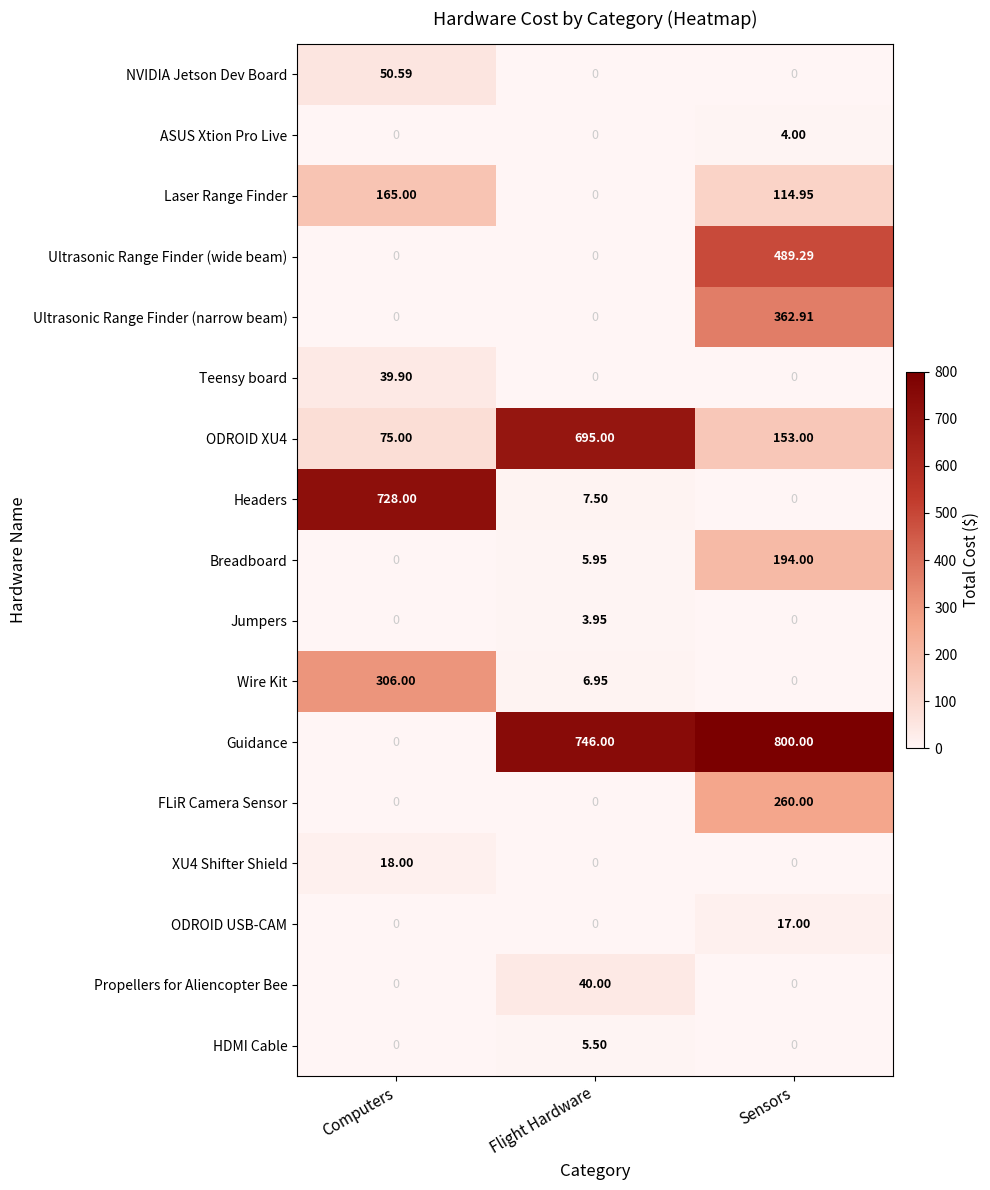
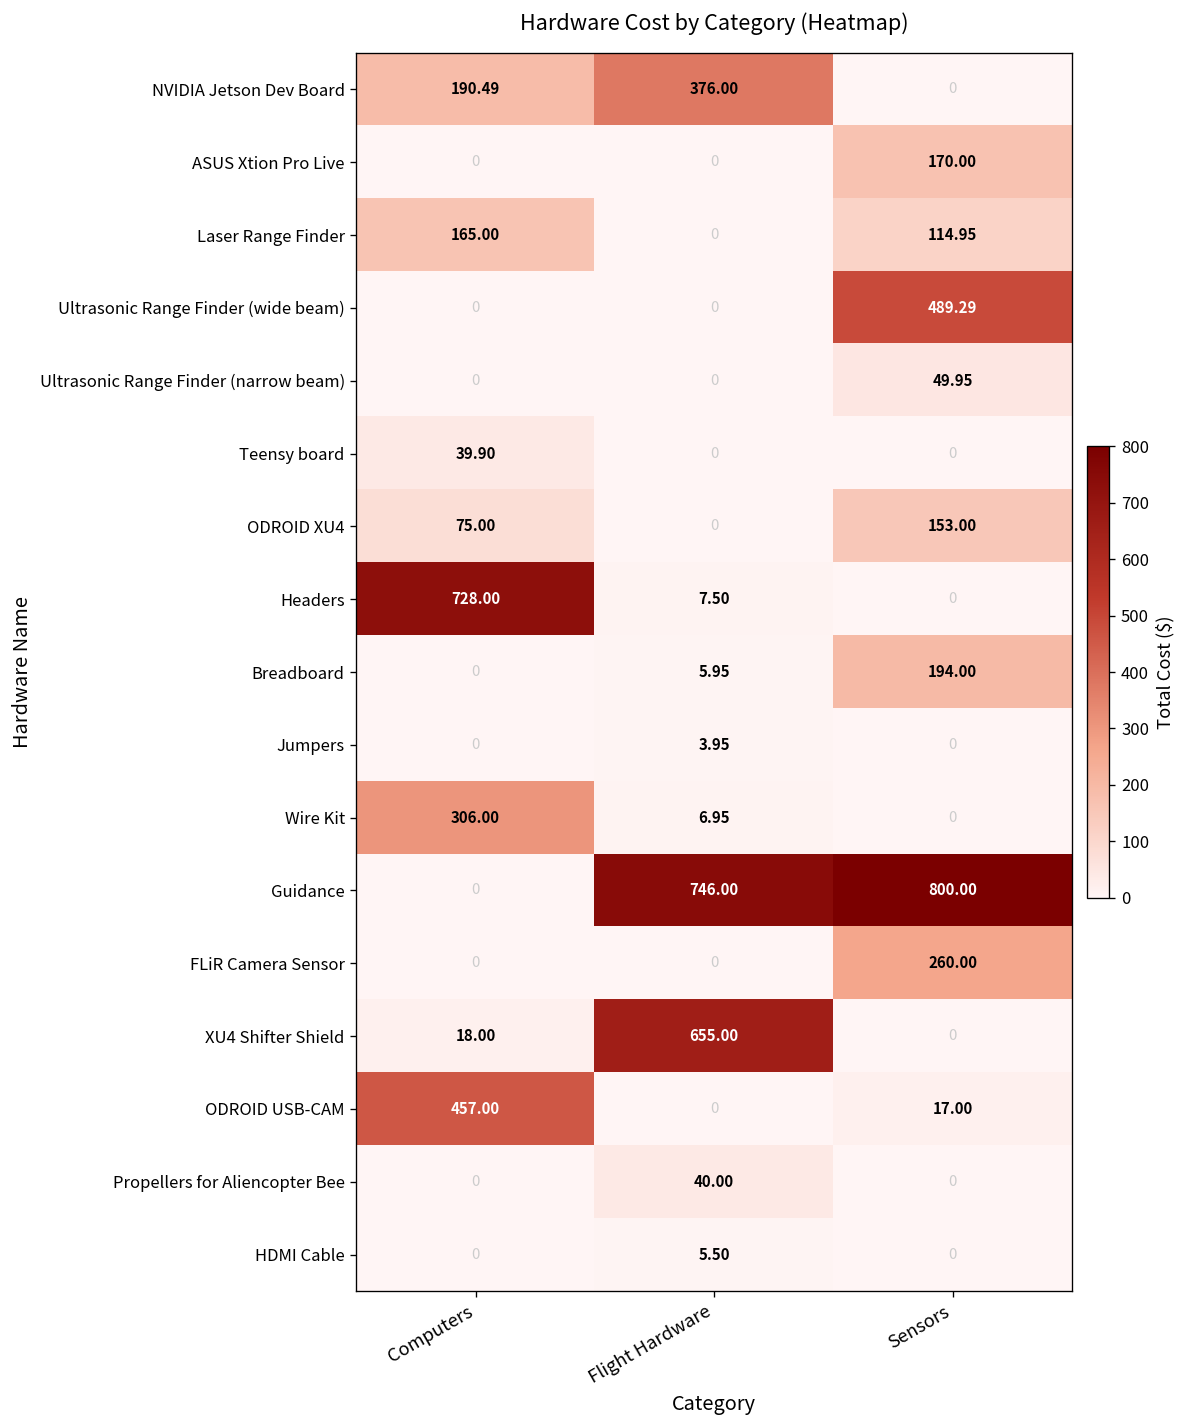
  {
    "NVIDIA Jetson Dev Board": {
-     "Computers": 50.59,
-     "Flight Hardware": 0,
+     "Computers": 190.49,
+     "Flight Hardware": 376.00,
      "Sensors": 0
    },
    "ASUS Xtion Pro Live": {
      "Computers": 0,
      "Flight Hardware": 0,
-     "Sensors": 4.00
+     "Sensors": 170.00
    },
    "Laser Range Finder": {
      "Computers": 165.00,
      "Flight Hardware": 0,
      "Sensors": 114.95
    },
    "Ultrasonic Range Finder (wide beam)": {
      "Computers": 0,
      "Flight Hardware": 0,
      "Sensors": 489.29
    },
    "Ultrasonic Range Finder (narrow beam)": {
      "Computers": 0,
      "Flight Hardware": 0,
-     "Sensors": 362.91
+     "Sensors": 49.95
    },
    "Teensy board": {
      "Computers": 39.90,
      "Flight Hardware": 0,
      "Sensors": 0
    },
    "ODROID XU4": {
      "Computers": 75.00,
-     "Flight Hardware": 695.00,
+     "Flight Hardware": 0,
      "Sensors": 153.00
    },
    "Headers": {
      "Computers": 728.00,
      "Flight Hardware": 7.50,
      "Sensors": 0
    },
    "Breadboard": {
      "Computers": 0,
      "Flight Hardware": 5.95,
      "Sensors": 194.00
    },
    "Jumpers": {
      "Computers": 0,
      "Flight Hardware": 3.95,
      "Sensors": 0
    },
    "Wire Kit": {
      "Computers": 306.00,
      "Flight Hardware": 6.95,
      "Sensors": 0
    },
    "Guidance": {
      "Computers": 0,
      "Flight Hardware": 746.00,
      "Sensors": 800.00
    },
    "FLiR Camera Sensor": {
      "Computers": 0,
      "Flight Hardware": 0,
      "Sensors": 260.00
    },
    "XU4 Shifter Shield": {
      "Computers": 18.00,
-     "Flight Hardware": 0,
+     "Flight Hardware": 655.00,
      "Sensors": 0
    },
    "ODROID USB-CAM": {
-     "Computers": 0,
+     "Computers": 457.00,
      "Flight Hardware": 0,
      "Sensors": 17.00
    },
    "Propellers for Aliencopter Bee": {
      "Computers": 0,
      "Flight Hardware": 40.00,
      "Sensors": 0
    },
    "HDMI Cable": {
      "Computers": 0,
      "Flight Hardware": 5.50,
      "Sensors": 0
    }
  }
